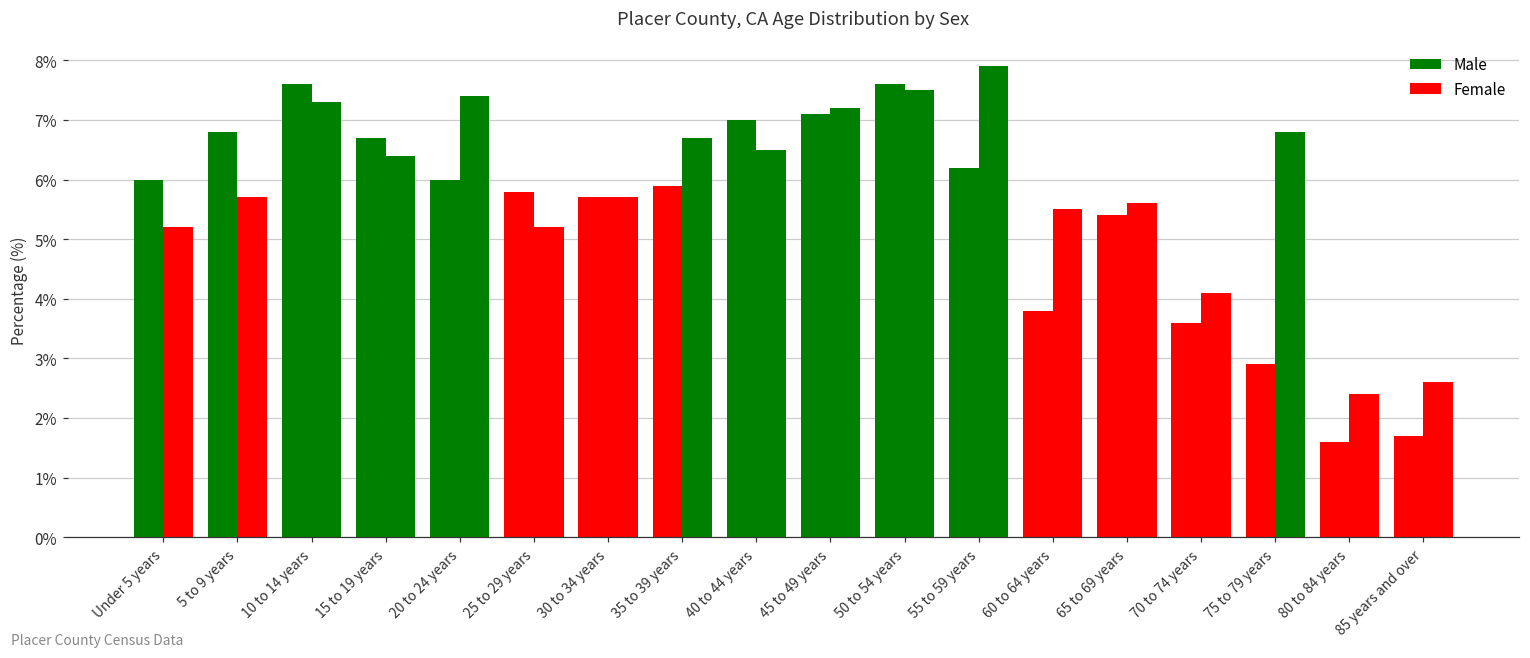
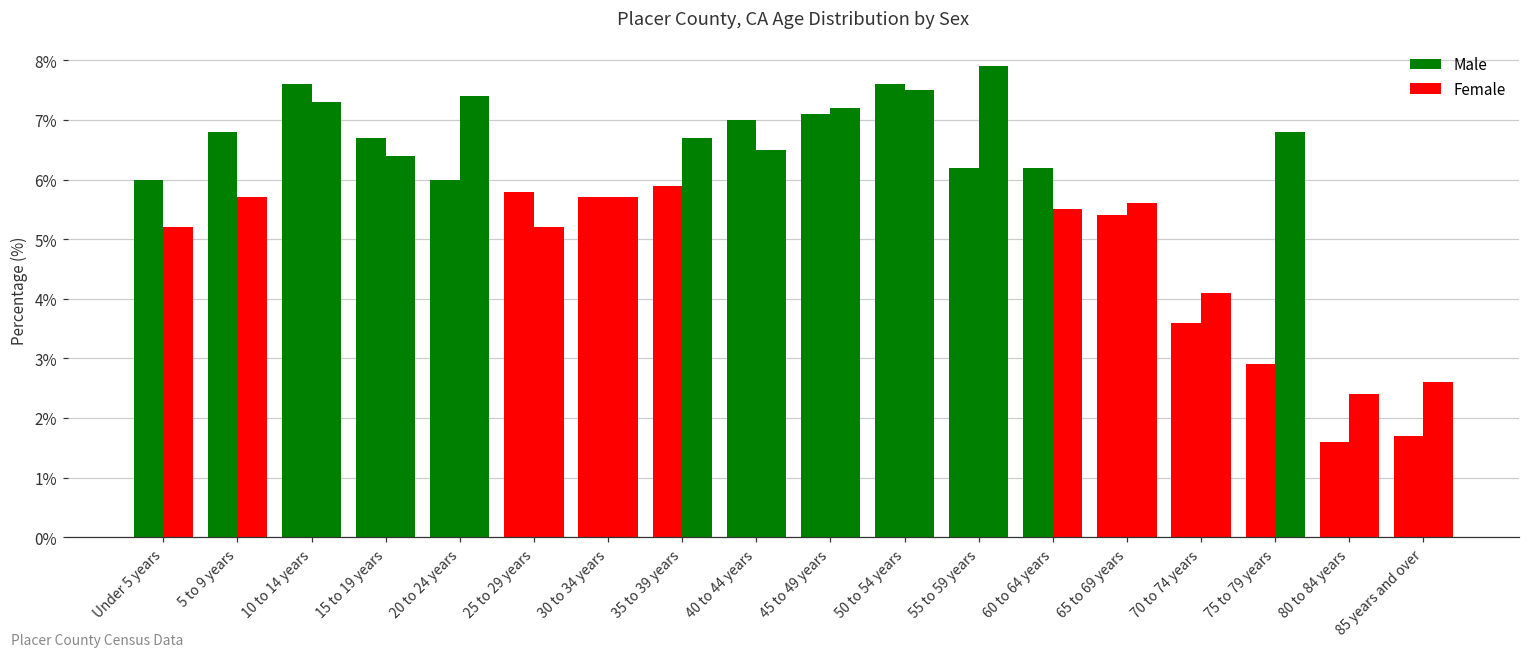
  {
    "Male": {
      "Under 5 years": "6.0%",
      "5 to 9 years": "6.8%",
      "10 to 14 years": "7.6%",
      "15 to 19 years": "6.7%",
      "20 to 24 years": "6.0%",
      "25 to 29 years": "5.8%",
      "30 to 34 years": "5.7%",
      "35 to 39 years": "5.9%",
      "40 to 44 years": "7.0%",
      "45 to 49 years": "7.1%",
      "50 to 54 years": "7.6%",
      "55 to 59 years": "6.2%",
-     "60 to 64 years": "3.8%",
+     "60 to 64 years": "6.2%",
      "65 to 69 years": "5.4%",
      "70 to 74 years": "3.6%",
      "75 to 79 years": "2.9%",
      "80 to 84 years": "1.6%",
      "85 years and over": "1.7%"
    },
    "Female": {
      "Under 5 years": "5.2%",
      "5 to 9 years": "5.7%",
      "10 to 14 years": "7.3%",
      "15 to 19 years": "6.4%",
      "20 to 24 years": "7.4%",
      "25 to 29 years": "5.2%",
      "30 to 34 years": "5.7%",
      "35 to 39 years": "6.7%",
      "40 to 44 years": "6.5%",
      "45 to 49 years": "7.2%",
      "50 to 54 years": "7.5%",
      "55 to 59 years": "7.9%",
      "60 to 64 years": "5.5%",
      "65 to 69 years": "5.6%",
      "70 to 74 years": "4.1%",
      "75 to 79 years": "6.8%",
      "80 to 84 years": "2.4%",
      "85 years and over": "2.6%"
    }
  }
